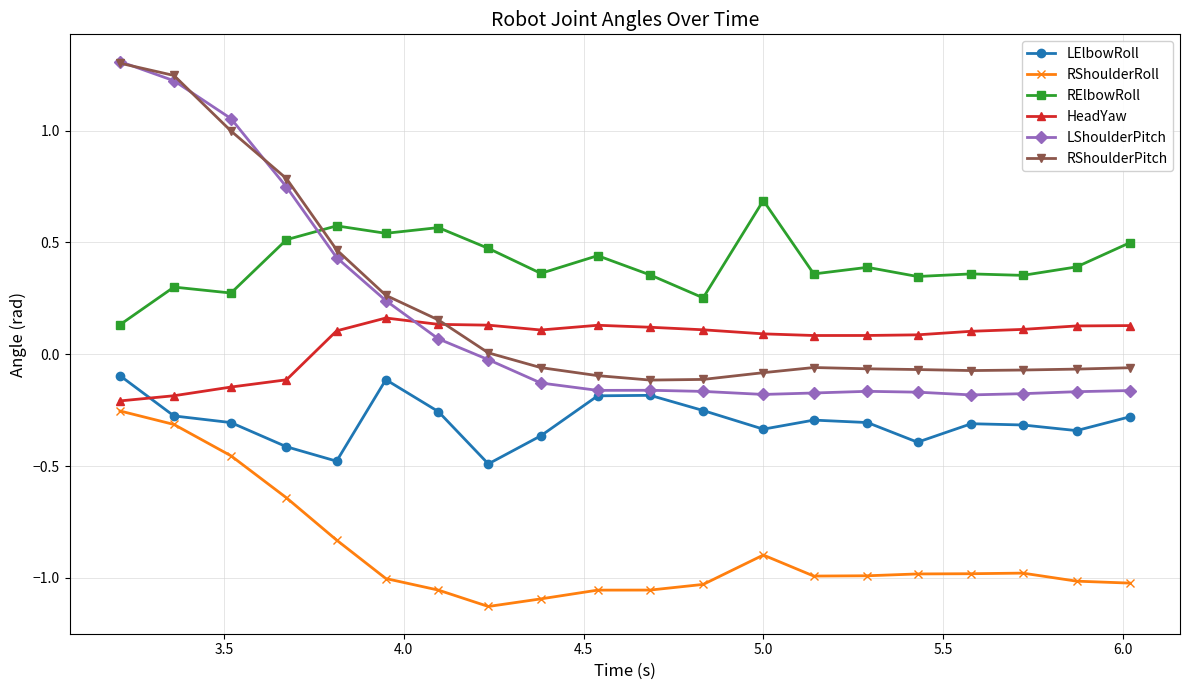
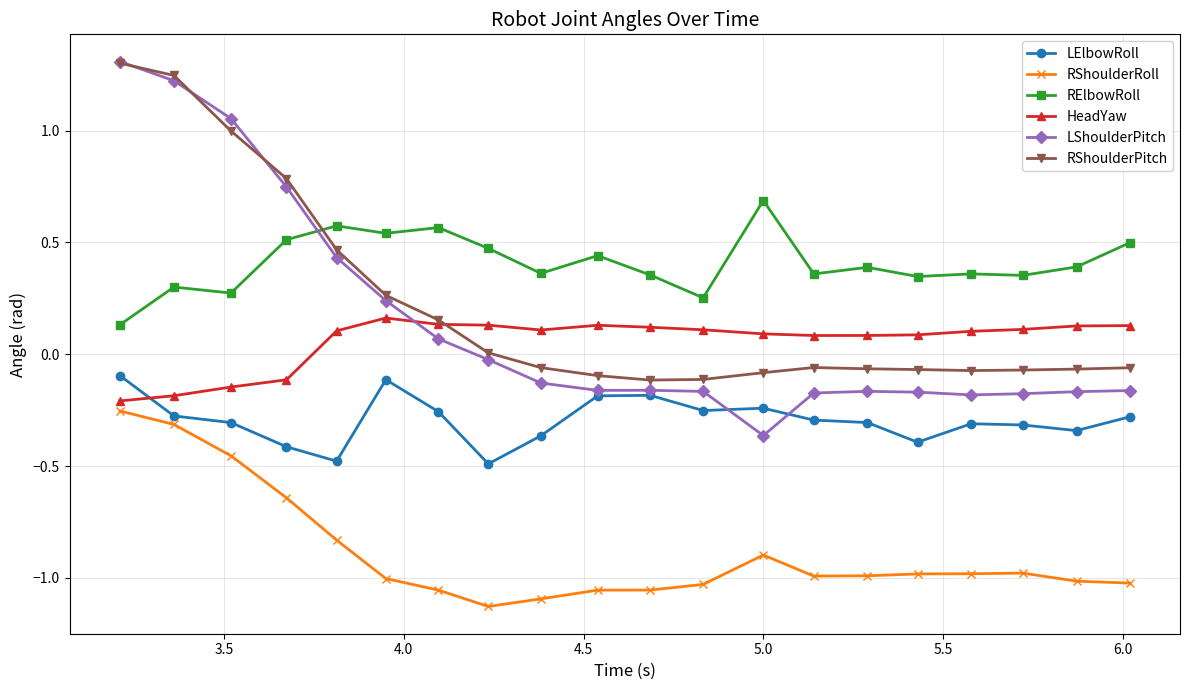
  {
    "LElbowRoll": {
-     "5.0": -0.34
+     "5.0": -0.24
    },
    "RShoulderRoll": {
      "5.0": -0.90
    },
    "RElbowRoll": {
      "5.0": 0.69
    },
    "HeadYaw": {
      "5.0": 0.09
    },
    "LShoulderPitch": {
-     "5.0": -0.18
+     "5.0": -0.36
    },
    "RShoulderPitch": {
      "5.0": -0.08
    }
  }
